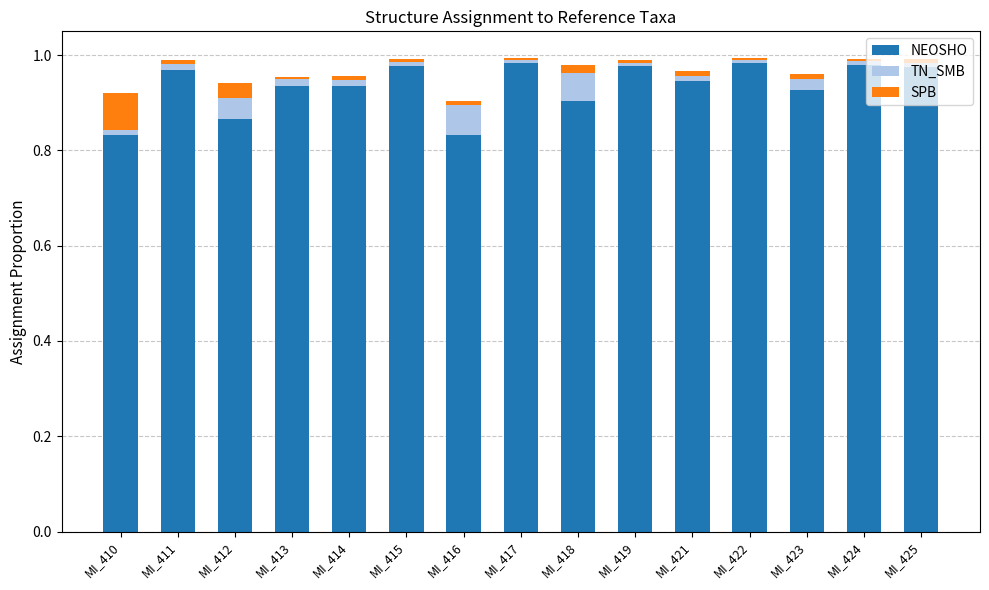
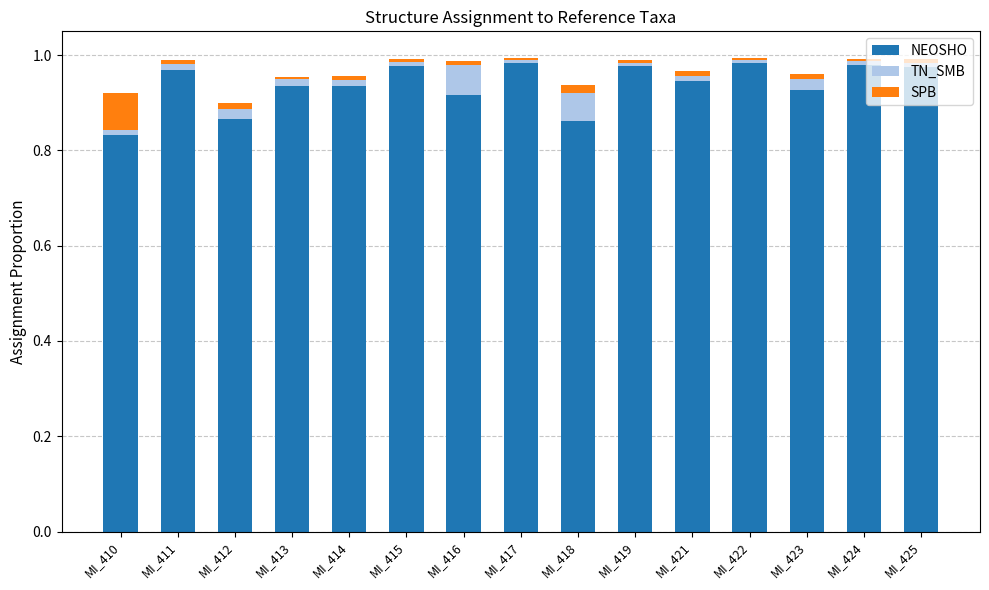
  {
    "NEOSHO": {
      "MI_410": 0.83,
      "MI_411": 0.97,
      "MI_412": 0.87,
      "MI_413": 0.93,
      "MI_414": 0.93,
      "MI_415": 0.98,
-     "MI_416": 0.83,
+     "MI_416": 0.92,
      "MI_417": 0.98,
-     "MI_418": 0.90,
+     "MI_418": 0.86,
      "MI_419": 0.98,
      "MI_421": 0.95,
      "MI_422": 0.98,
      "MI_423": 0.93,
      "MI_424": 0.98
    },
    "TN_SMB": {
      "MI_410": 0.01,
      "MI_411": 0.01,
-     "MI_412": 0.04,
+     "MI_412": 0.02,
      "MI_413": 0.01,
      "MI_414": 0.01,
      "MI_415": 0.01,
      "MI_416": 0.06,
      "MI_417": 0.01,
      "MI_418": 0.06,
      "MI_419": 0.01,
      "MI_421": 0.01,
      "MI_422": 0.01,
      "MI_423": 0.02,
      "MI_424": 0.01
    },
    "SPB": {
      "MI_410": 0.08,
      "MI_411": 0.01,
-     "MI_412": 0.03,
+     "MI_412": 0.01,
      "MI_414": 0.01,
      "MI_415": 0.01,
      "MI_416": 0.01,
      "MI_418": 0.02,
      "MI_421": 0.01,
      "MI_423": 0.01
    }
  }
